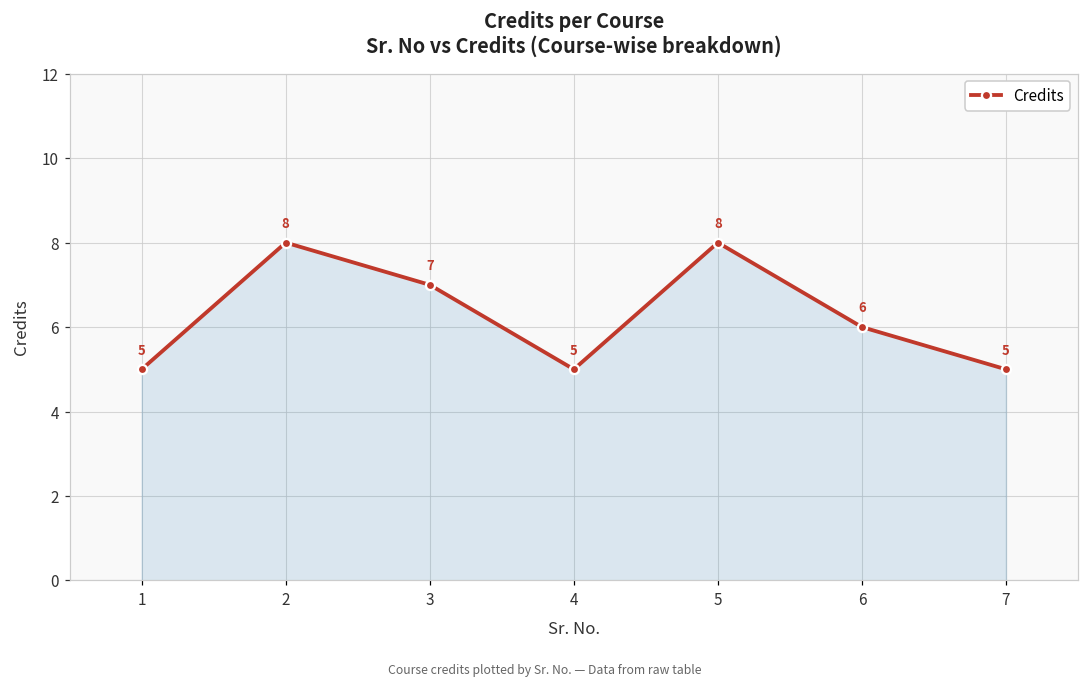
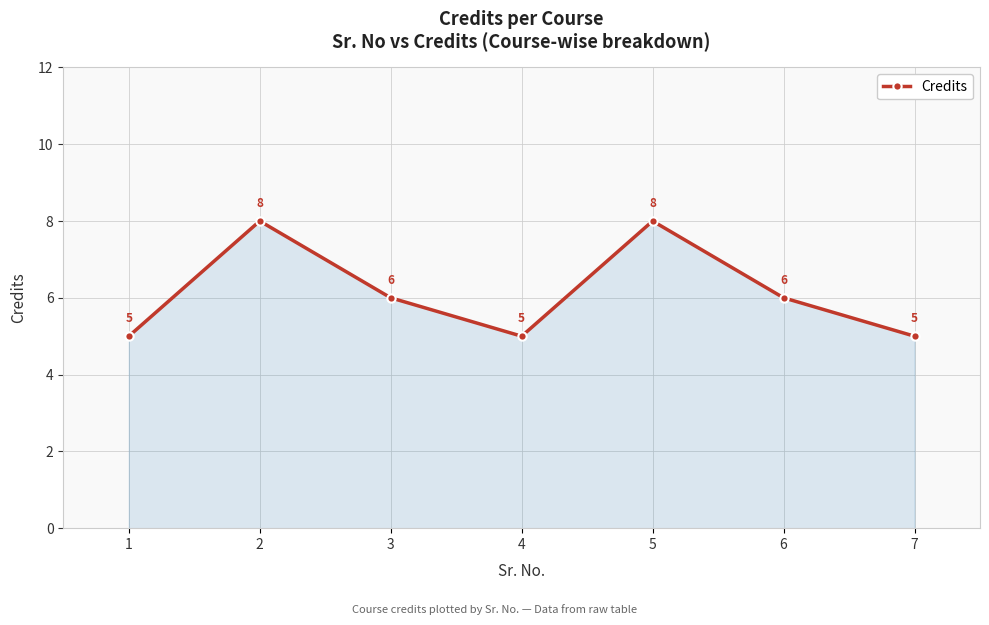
  {
    "1": 5,
    "2": 8,
-   "3": 7,
+   "3": 6,
    "4": 5,
    "5": 8,
    "6": 6,
    "7": 5
  }
